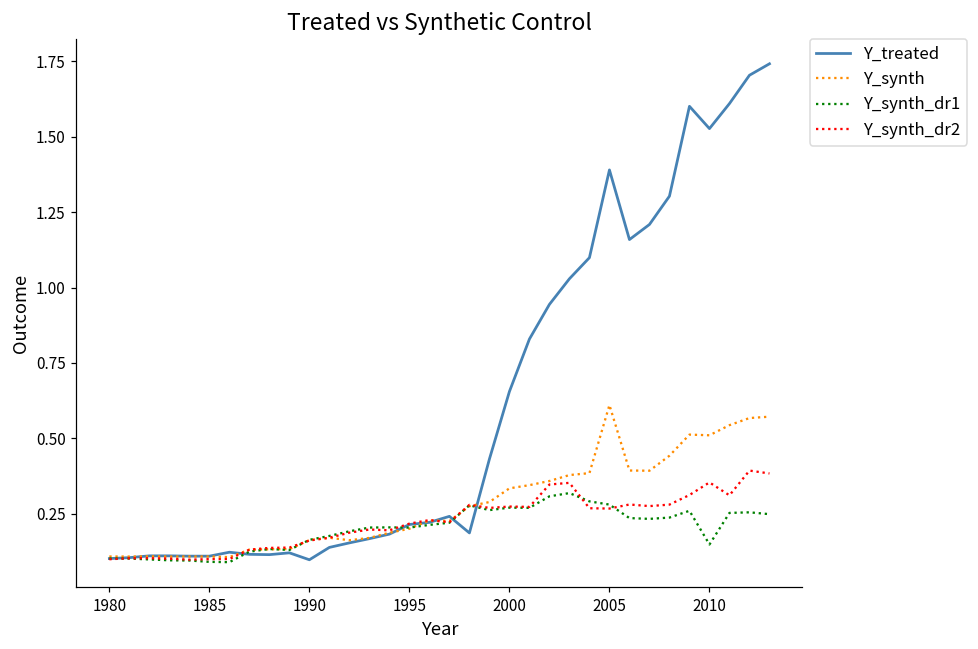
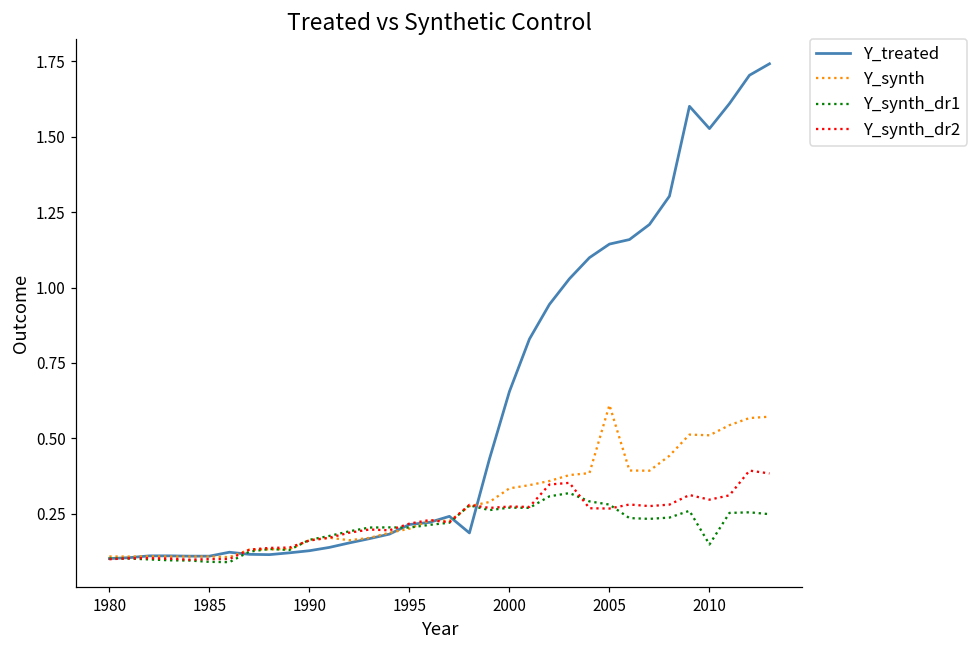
  {
    "Y_treated": {
-     "1990": 0.10,
+     "1990": 0.13,
      "2000": 0.66,
-     "2005": 1.39,
+     "2005": 1.14,
      "2010": 1.53
    },
    "Y_synth": {
      "2000": 0.33,
      "2005": 0.61,
      "2010": 0.51
    },
    "Y_synth_dr1": {
      "2005": 0.28,
      "2010": 0.15
    },
    "Y_synth_dr2": {
      "2005": 0.27,
-     "2010": 0.35
+     "2010": 0.30
    }
  }
